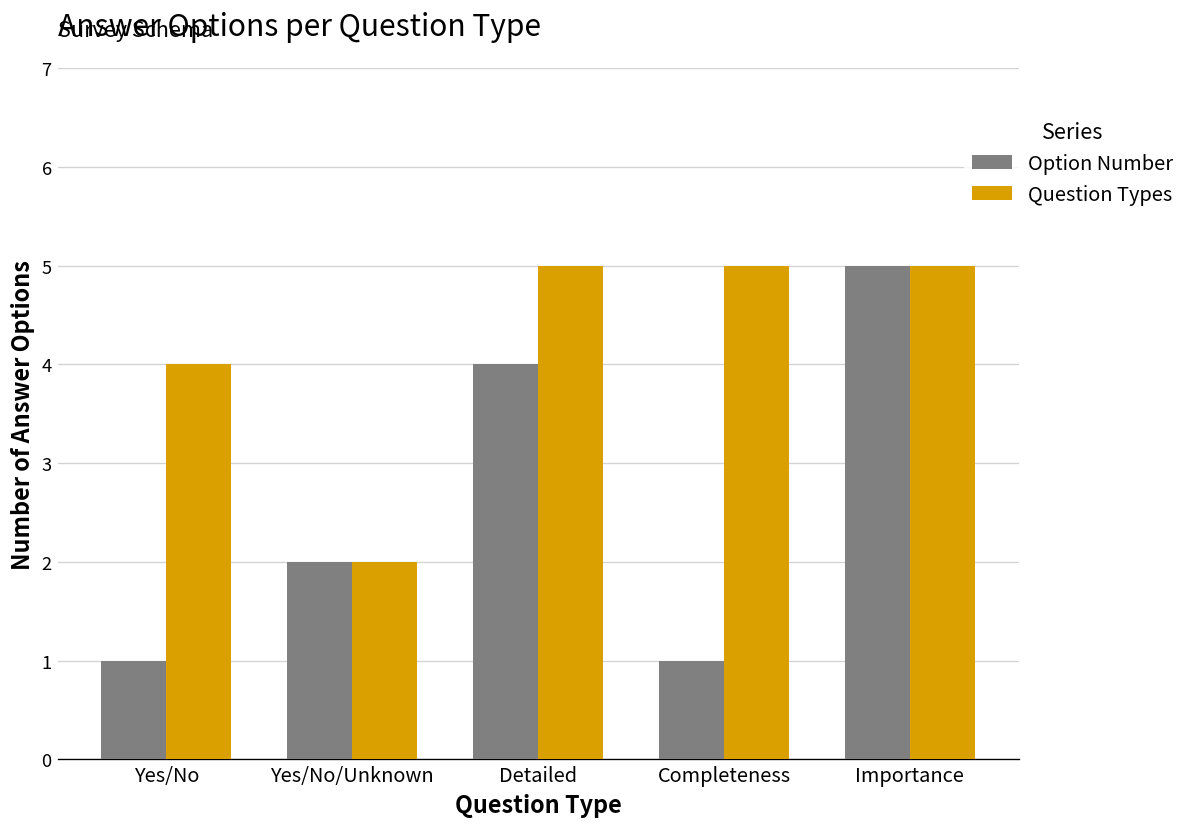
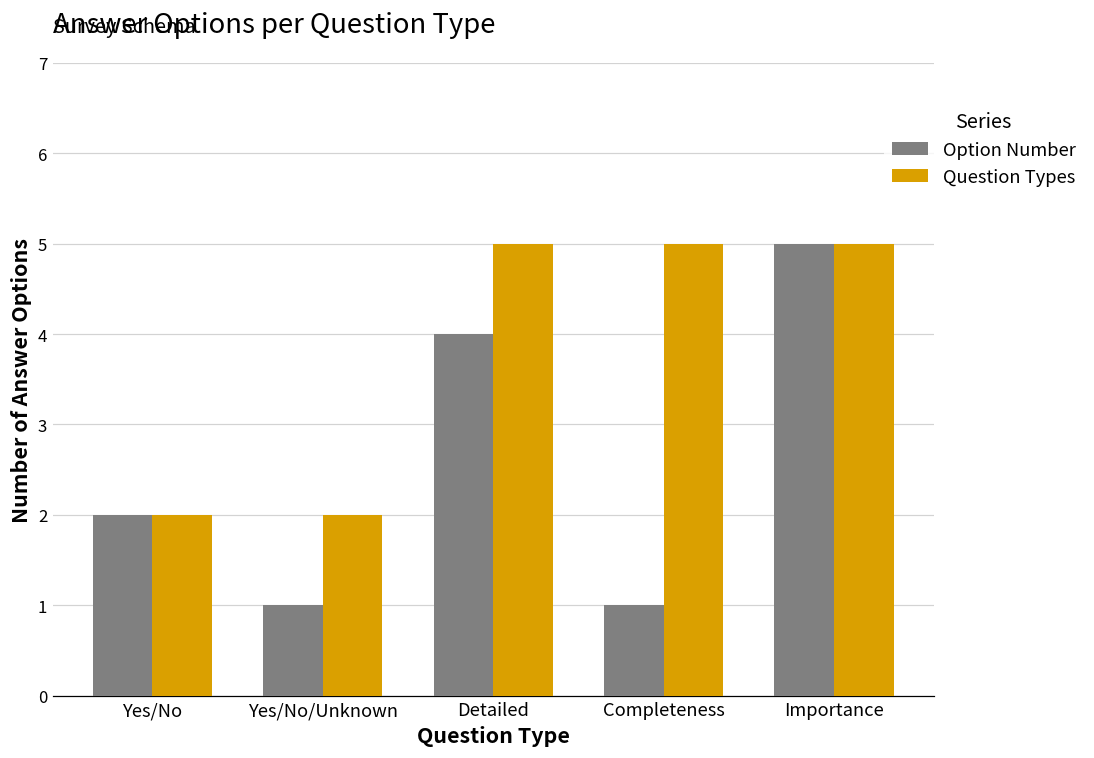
  {
    "Option Number": {
-     "Yes/No": 1,
-     "Yes/No/Unknown": 2,
+     "Yes/No": 2,
+     "Yes/No/Unknown": 1,
      "Detailed": 4,
      "Completeness": 1,
      "Importance": 5
    },
    "Question Types": {
-     "Yes/No": 4,
+     "Yes/No": 2,
      "Yes/No/Unknown": 2,
      "Detailed": 5,
      "Completeness": 5,
      "Importance": 5
    }
  }
